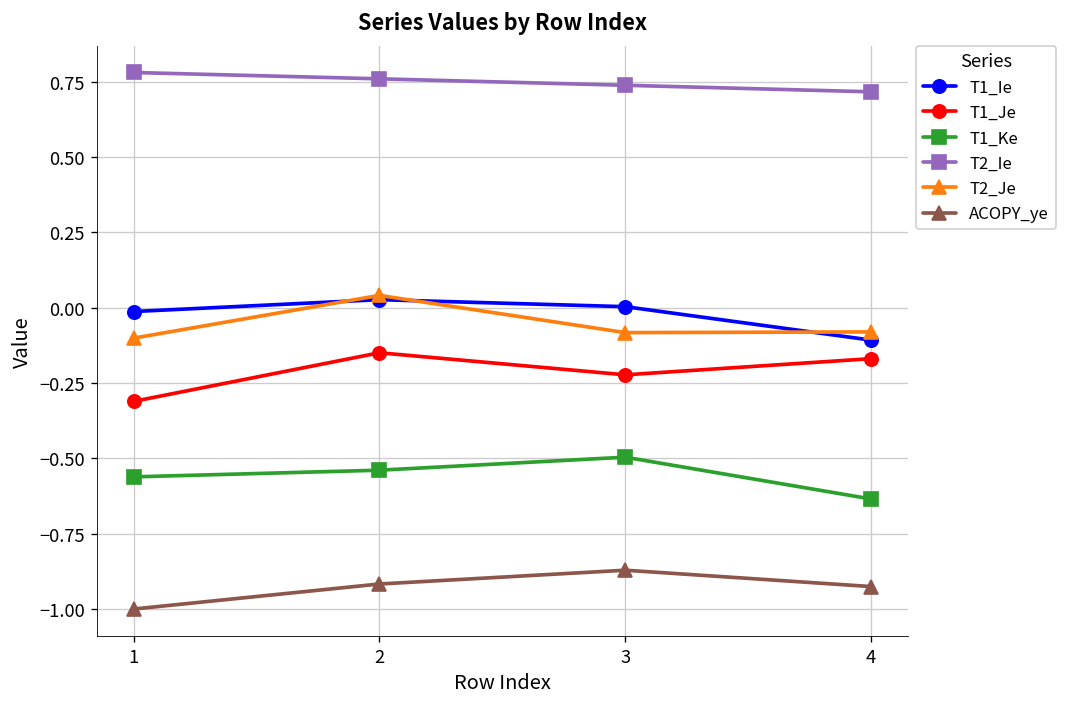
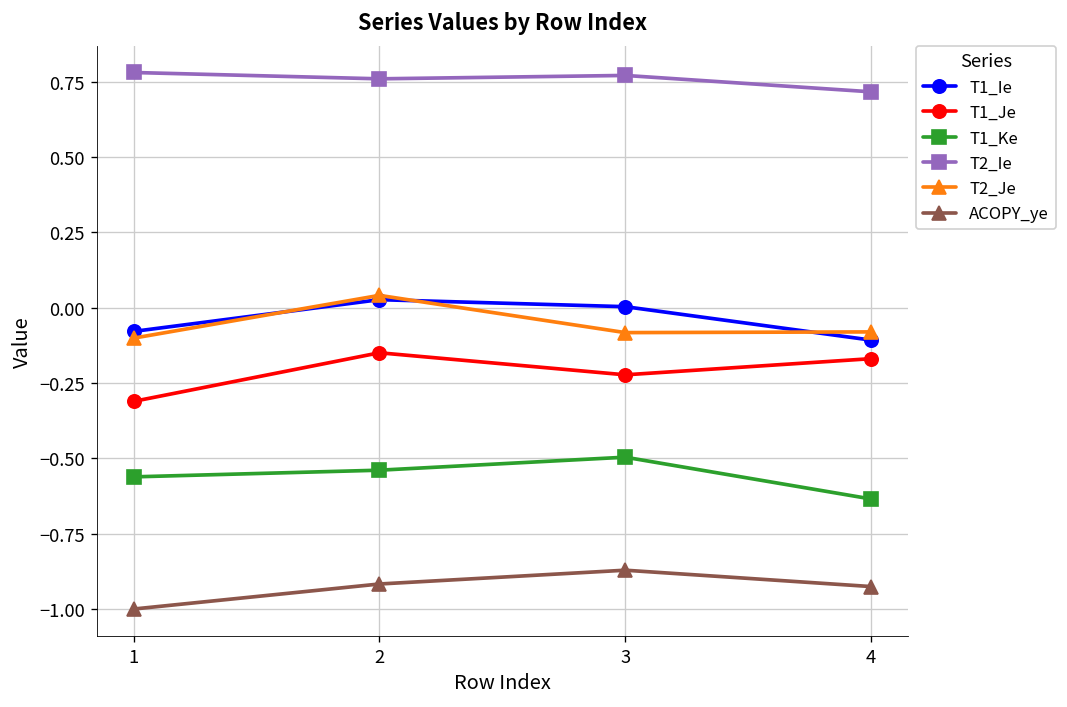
  {
    "T1_Ie": {
-     "1": -0.01,
+     "1": -0.08,
      "2": 0.03,
      "3": 0.00,
      "4": -0.11
    },
    "T1_Je": {
      "1": -0.31,
      "2": -0.15,
      "3": -0.22,
      "4": -0.17
    },
    "T1_Ke": {
      "1": -0.56,
      "2": -0.54,
      "3": -0.50,
      "4": -0.63
    },
    "T2_Ie": {
      "1": 0.78,
      "2": 0.76,
-     "3": 0.74,
+     "3": 0.77,
      "4": 0.72
    },
    "T2_Je": {
      "1": -0.10,
      "2": 0.04,
      "3": -0.08,
      "4": -0.08
    },
    "ACOPY_ye": {
      "1": -1.00,
      "2": -0.92,
      "3": -0.87,
      "4": -0.93
    }
  }
